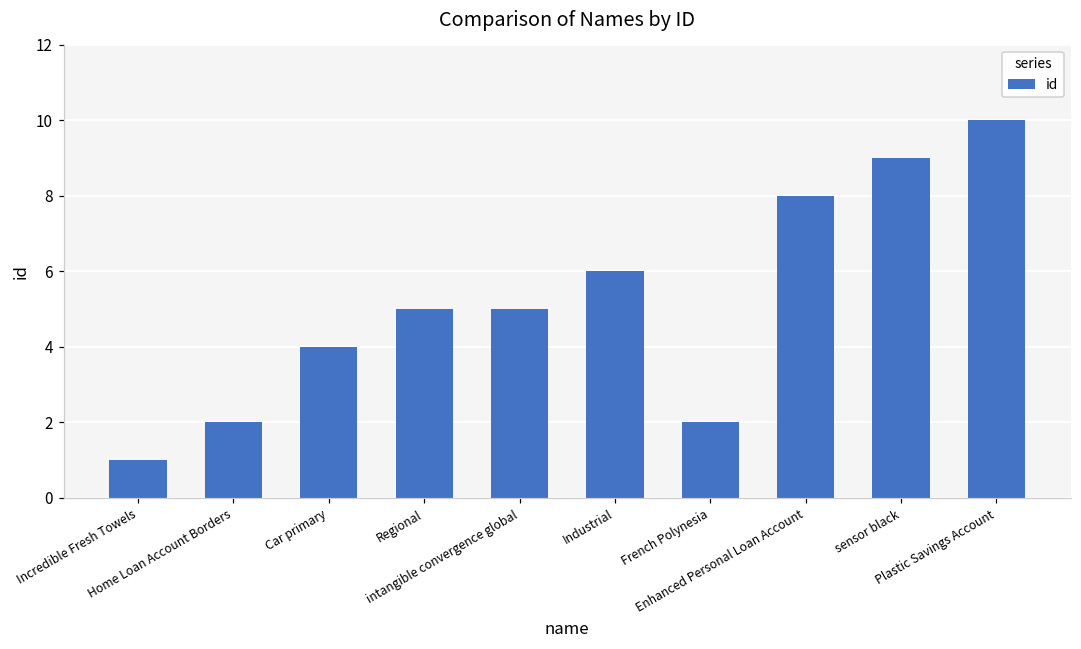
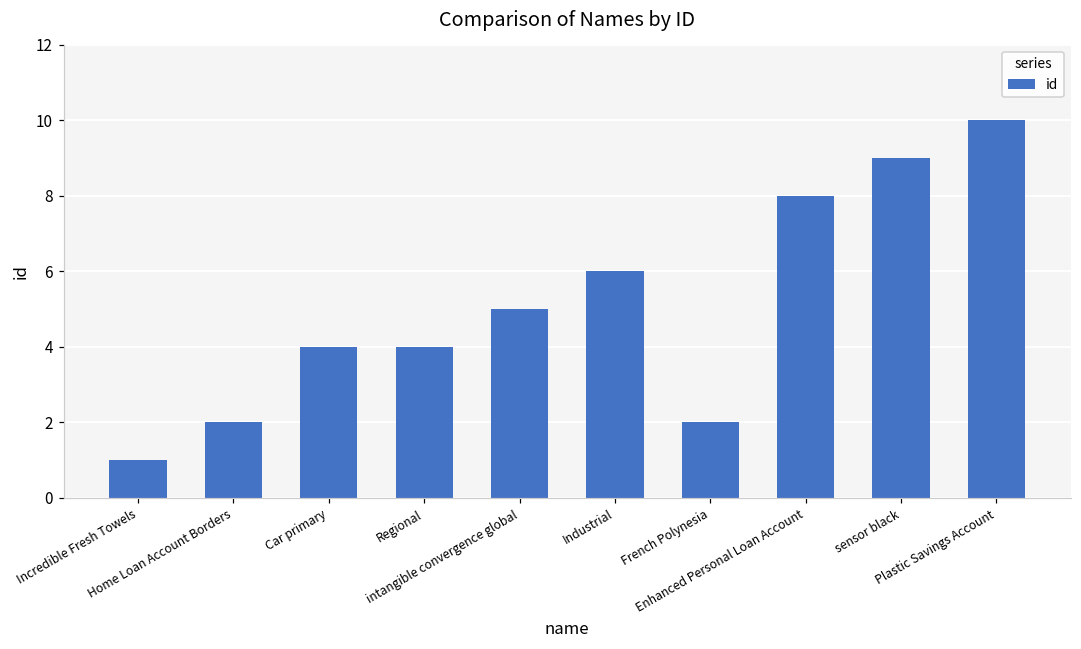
  {
    "Incredible Fresh Towels": 1,
    "Home Loan Account Borders": 2,
    "Car primary": 4,
-   "Regional": 5,
+   "Regional": 4,
    "intangible convergence global": 5,
    "Industrial": 6,
    "French Polynesia": 2,
    "Enhanced Personal Loan Account": 8,
    "sensor black": 9,
    "Plastic Savings Account": 10
  }
